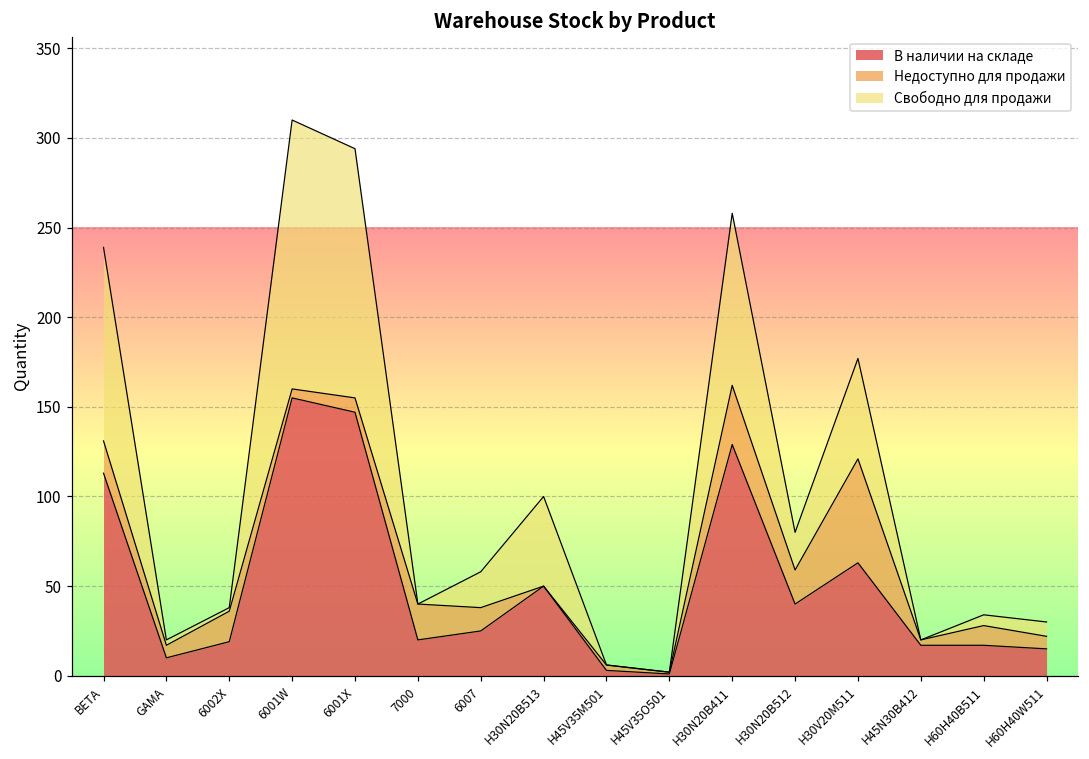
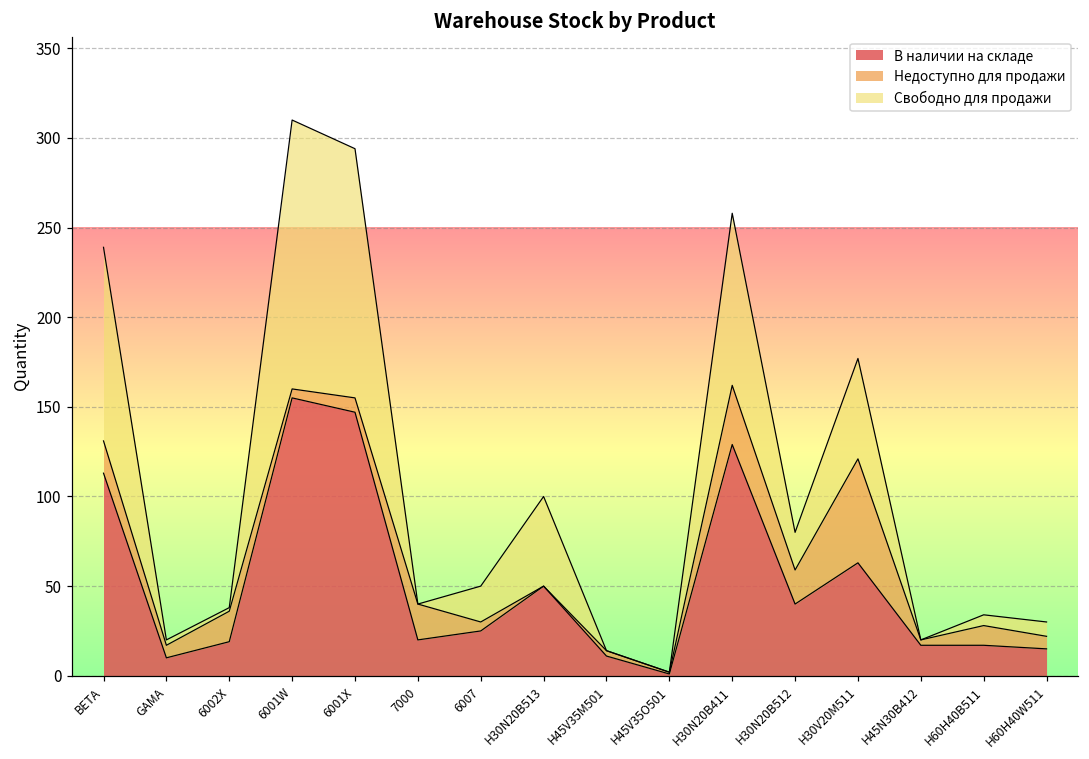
  {
    "В наличии на складе": {
      "BETA": 113,
      "GAMA": 10,
      "6002X": 19,
      "6001W": 155,
      "6001X": 147,
      "7000": 20,
      "6007": 25,
-     "H45V35M501": 3,
+     "H45V35M501": 11,
      "H30N20B411": 129,
      "H30N20B512": 40,
      "H30V20M511": 63,
      "H45N30B412": 17,
      "H60H40B511": 17,
      "H60H40W511": 15
    },
    "Недоступно для продажи": {
      "BETA": 18,
      "GAMA": 7,
      "6002X": 17,
      "6001W": 5,
      "6001X": 8,
-     "6007": 13,
+     "6007": 5,
      "H30N20B411": 33,
      "H30N20B512": 19,
      "H30V20M511": 58,
      "H60H40B511": 11,
      "H60H40W511": 7
    },
    "Свободно для продажи": {
      "BETA": 108,
      "GAMA": 3,
      "6002X": 2,
      "6001W": 150,
      "6001X": 139,
      "6007": 20,
      "H30N20B513": 50,
      "H30N20B411": 96,
      "H30N20B512": 21,
      "H30V20M511": 56,
      "H60H40B511": 6,
      "H60H40W511": 8
    }
  }
